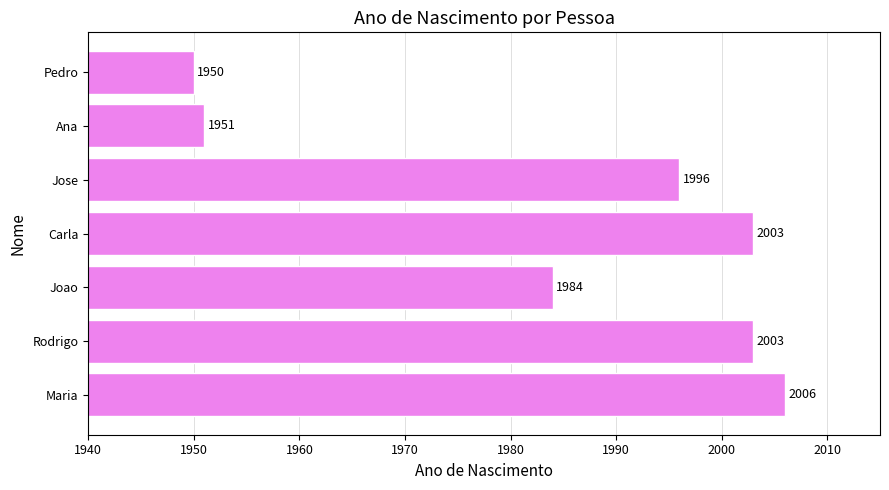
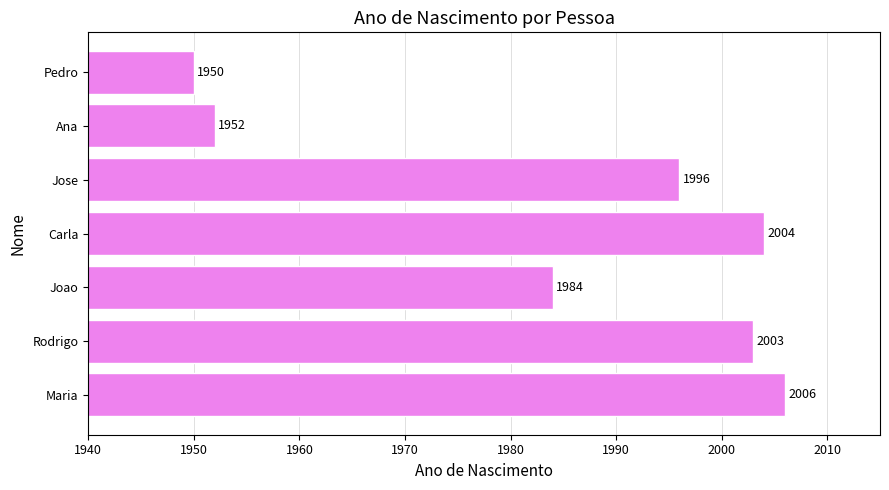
  {
    "Pedro": 1950,
-   "Ana": 1951,
+   "Ana": 1952,
    "Jose": 1996,
-   "Carla": 2003,
+   "Carla": 2004,
    "Joao": 1984,
    "Rodrigo": 2003,
    "Maria": 2006
  }
